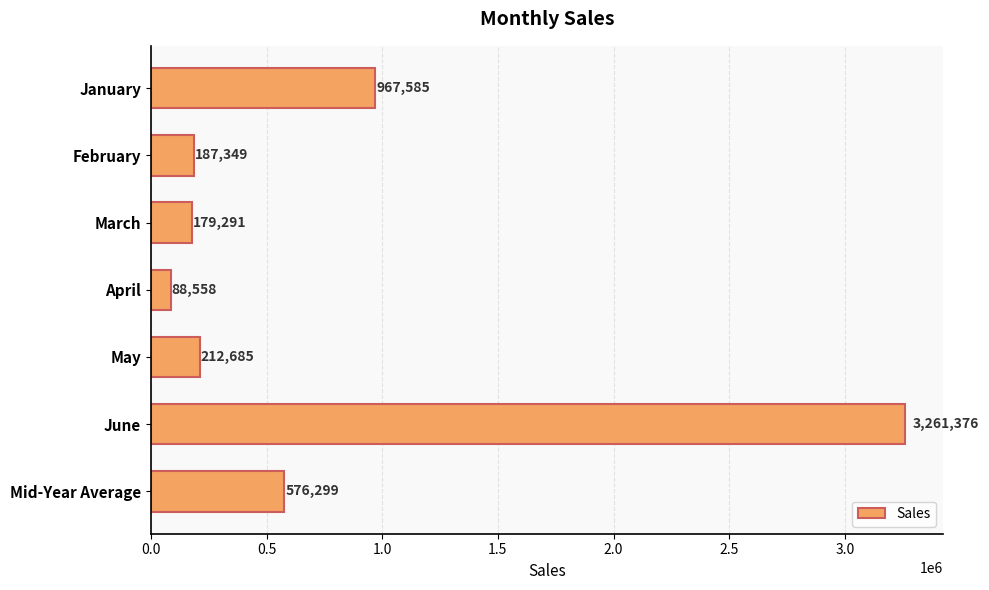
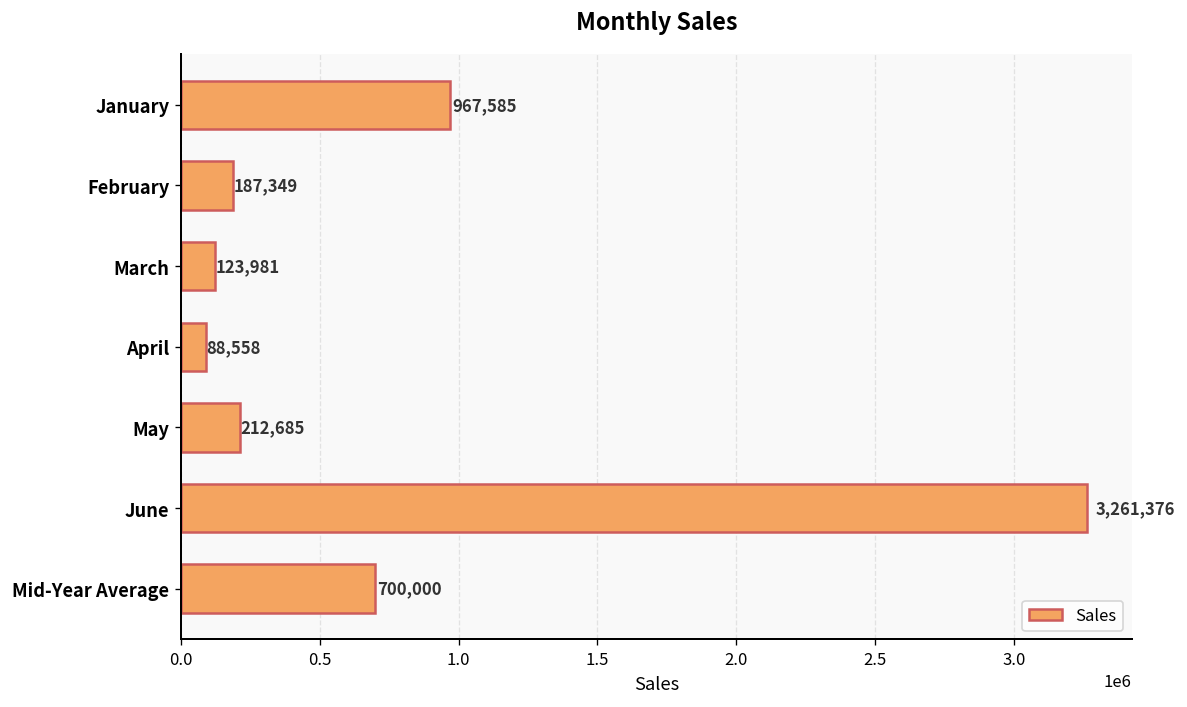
  {
    "January": "967,585",
    "February": "187,349",
-   "March": "179,291",
+   "March": "123,981",
    "April": "88,558",
    "May": "212,685",
    "June": "3,261,376",
-   "Mid-Year Average": "576,299"
+   "Mid-Year Average": "700,000"
  }
